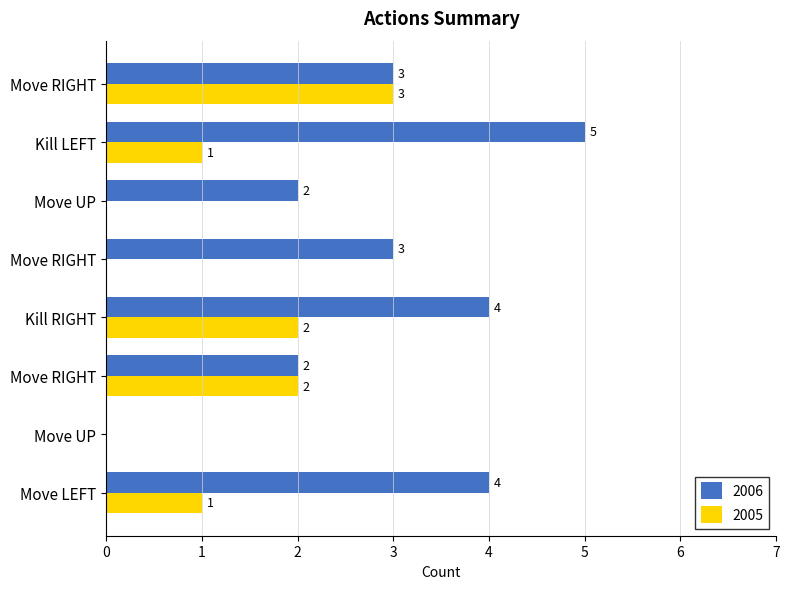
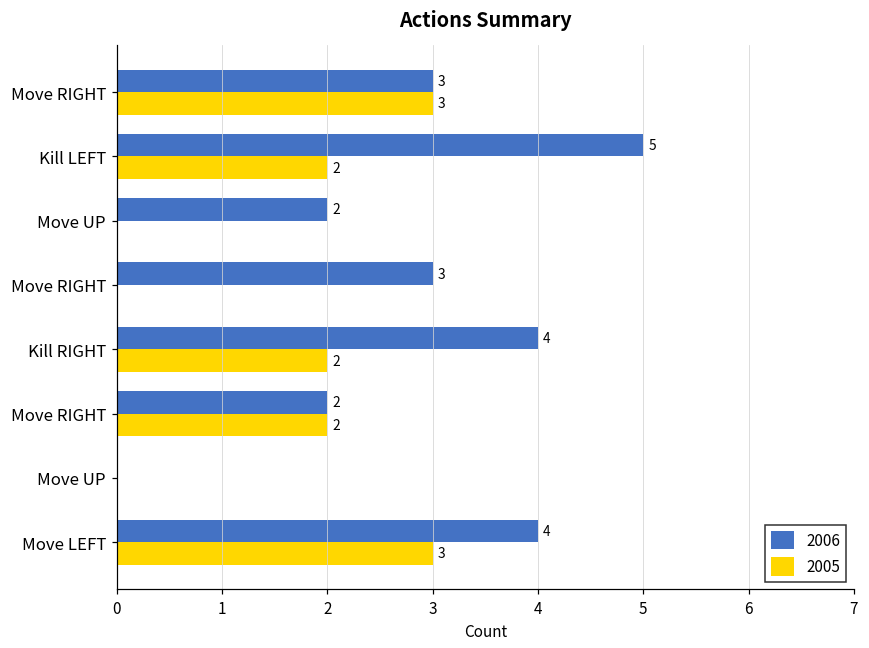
  {
    "2006": {
      "Kill LEFT": 5,
      "Kill RIGHT": 4,
      "Move LEFT": 4
    },
    "2005": {
-     "Kill LEFT": 1,
+     "Kill LEFT": 2,
      "Kill RIGHT": 2,
-     "Move LEFT": 1
+     "Move LEFT": 3
    }
  }
